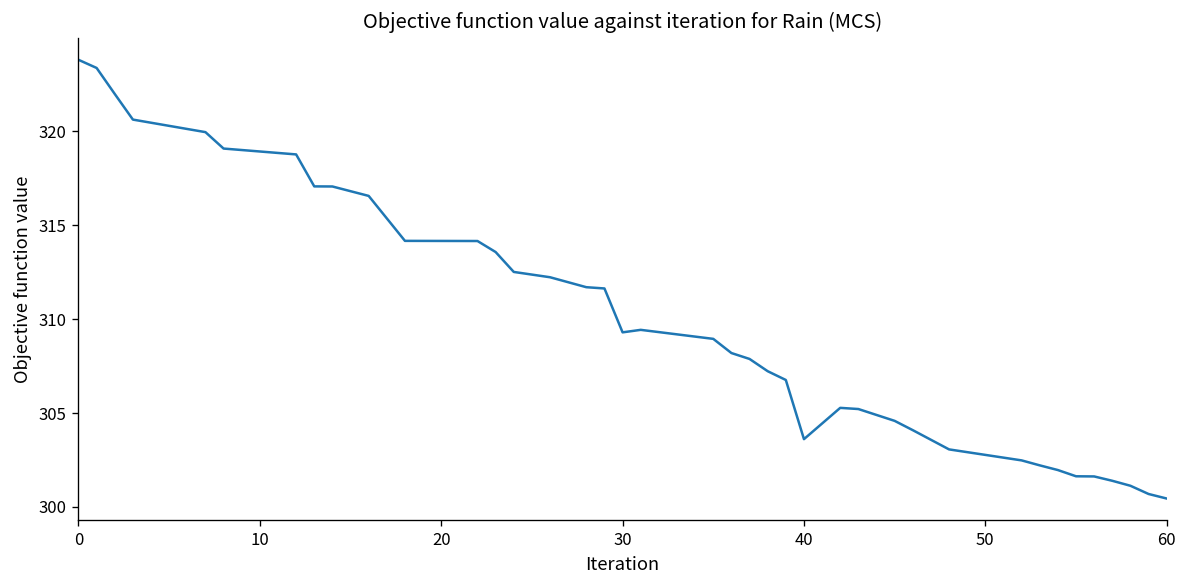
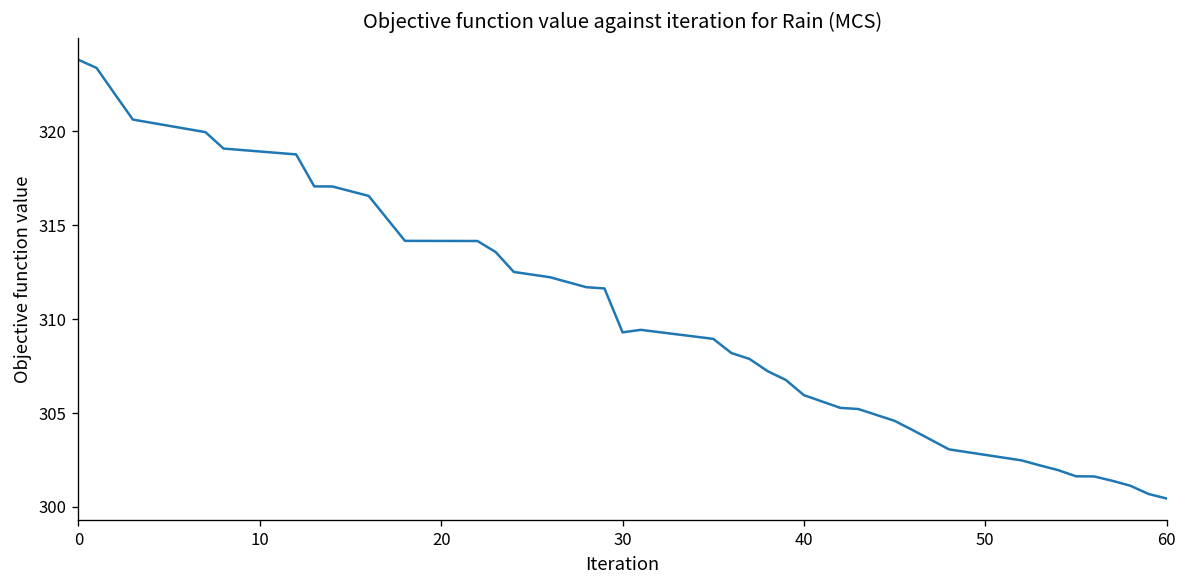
  {
    "0": 323.8,
    "30": 309.3,
-   "40": 303.6,
+   "40": 306.0,
    "60": 300.4
  }
